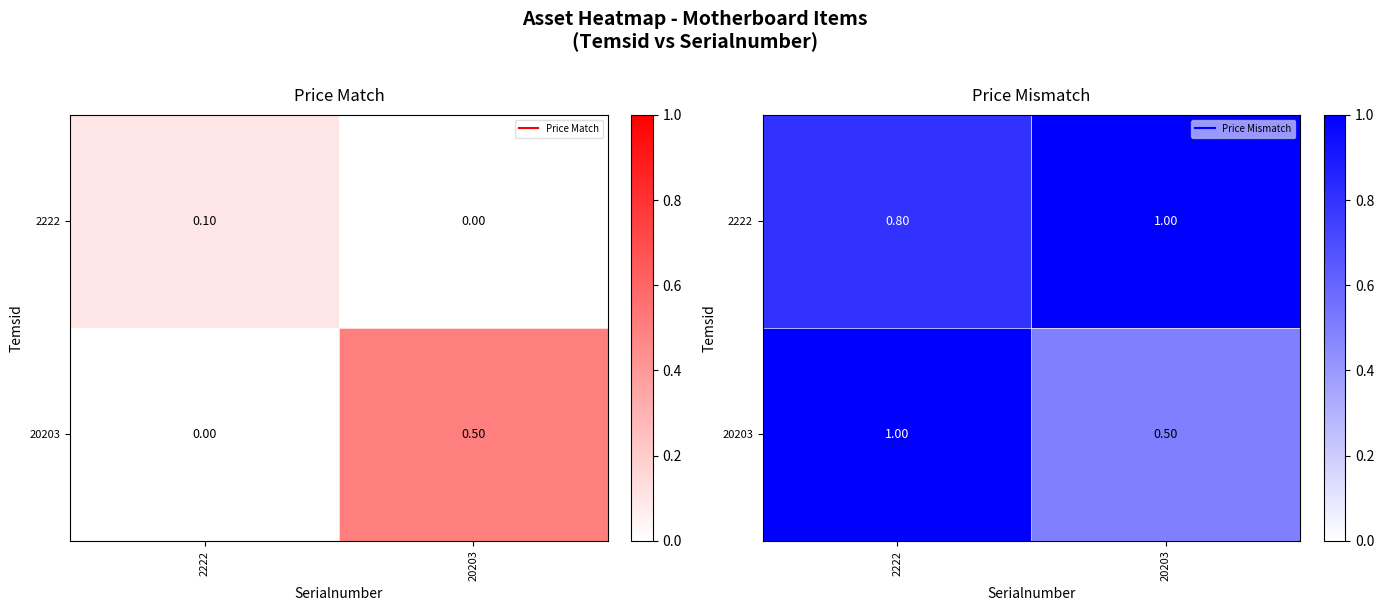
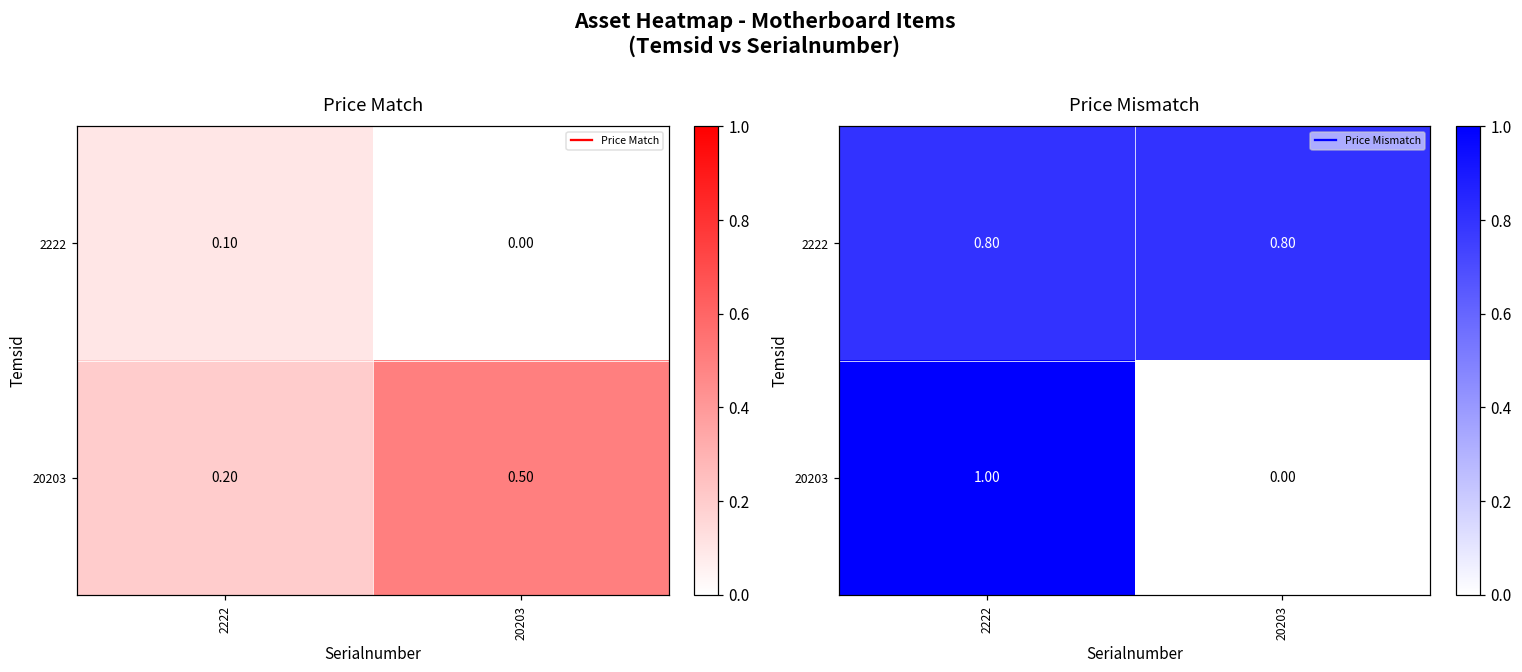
  {
    "Price Match": {
      "2222": {
        "2222": 0.10,
        "20203": 0.00
      },
      "20203": {
-       "2222": 0.00,
+       "2222": 0.20,
        "20203": 0.50
      }
    },
    "Price Mismatch": {
      "2222": {
        "2222": 0.80,
-       "20203": 1.00
+       "20203": 0.80
      },
      "20203": {
        "2222": 1.00,
-       "20203": 0.50
+       "20203": 0.00
      }
    }
  }
